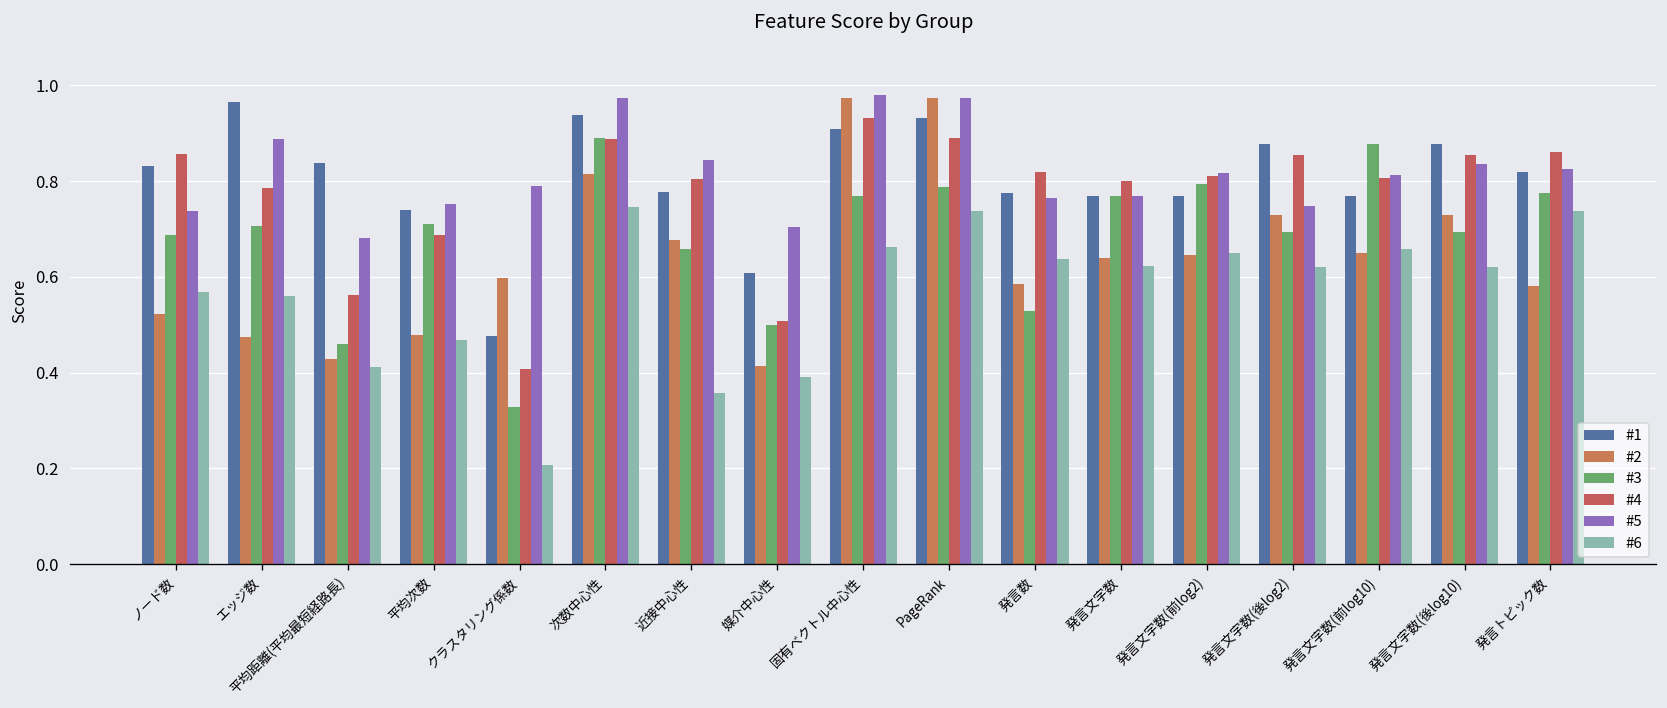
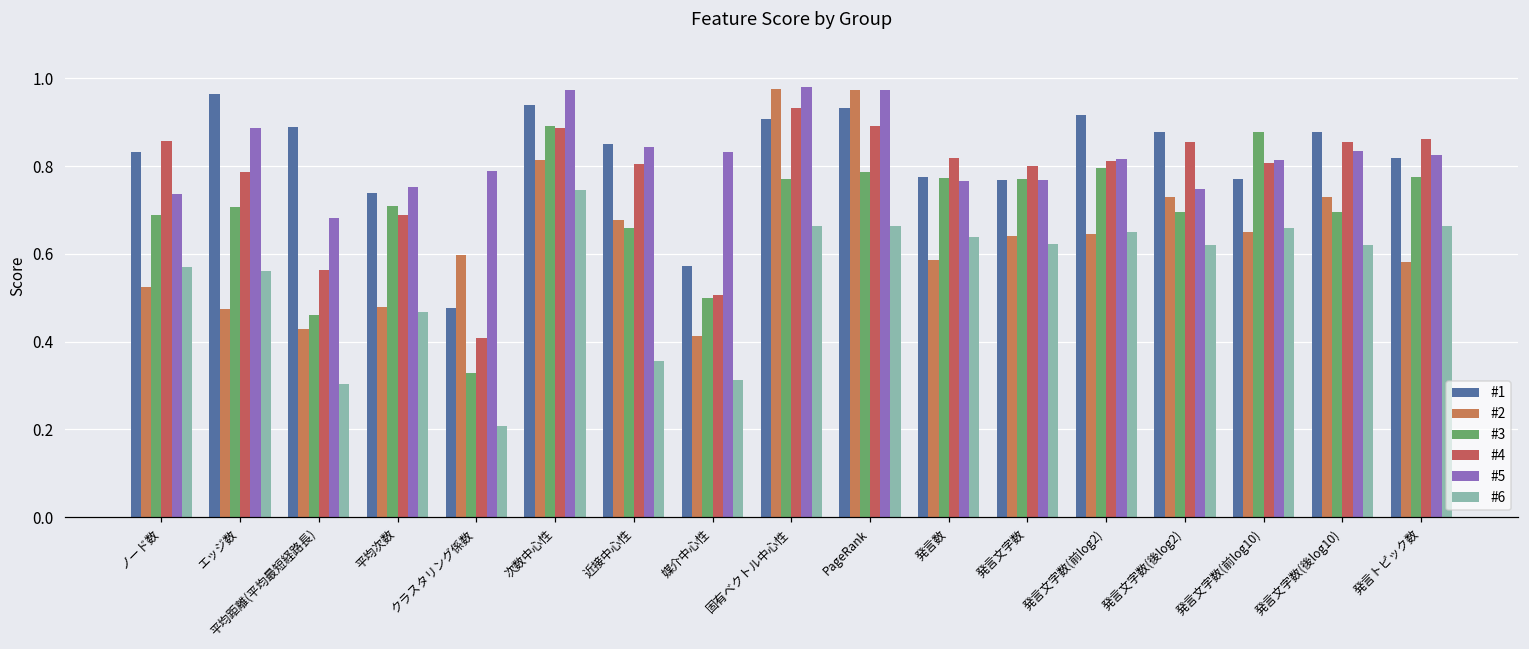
  {
    "#1": {
      "ノード数": 0.83,
      "エッジ数": 0.96,
-     "平均距離(平均最短経路長)": 0.84,
+     "平均距離(平均最短経路長)": 0.89,
      "平均次数": 0.74,
      "クラスタリング係数": 0.48,
      "次数中心性": 0.94,
-     "近接中心性": 0.78,
-     "媒介中心性": 0.61,
+     "近接中心性": 0.85,
+     "媒介中心性": 0.57,
      "固有ベクトル中心性": 0.91,
      "PageRank": 0.93,
      "発言数": 0.78,
      "発言文字数": 0.77,
-     "発言文字数(前log2)": 0.77,
+     "発言文字数(前log2)": 0.92,
      "発言文字数(後log2)": 0.88,
      "発言文字数(前log10)": 0.77,
      "発言文字数(後log10)": 0.88,
      "発言トピック数": 0.82
    },
    "#3": {
      "ノード数": 0.69,
      "エッジ数": 0.71,
      "平均距離(平均最短経路長)": 0.46,
      "平均次数": 0.71,
      "クラスタリング係数": 0.33,
      "次数中心性": 0.89,
      "近接中心性": 0.66,
      "媒介中心性": 0.50,
      "固有ベクトル中心性": 0.77,
      "PageRank": 0.79,
-     "発言数": 0.53,
+     "発言数": 0.77,
      "発言文字数": 0.77,
      "発言文字数(前log2)": 0.79,
      "発言文字数(後log2)": 0.69,
      "発言文字数(前log10)": 0.88,
      "発言文字数(後log10)": 0.69,
      "発言トピック数": 0.78
    },
    "#5": {
      "ノード数": 0.74,
      "エッジ数": 0.89,
      "平均距離(平均最短経路長)": 0.68,
      "平均次数": 0.75,
      "クラスタリング係数": 0.79,
      "次数中心性": 0.97,
      "近接中心性": 0.84,
-     "媒介中心性": 0.71,
+     "媒介中心性": 0.83,
      "固有ベクトル中心性": 0.98,
      "PageRank": 0.97,
      "発言数": 0.77,
      "発言文字数": 0.77,
      "発言文字数(前log2)": 0.82,
      "発言文字数(後log2)": 0.75,
      "発言文字数(前log10)": 0.81,
      "発言文字数(後log10)": 0.84,
      "発言トピック数": 0.83
    },
    "#6": {
      "ノード数": 0.57,
      "エッジ数": 0.56,
-     "平均距離(平均最短経路長)": 0.41,
+     "平均距離(平均最短経路長)": 0.30,
      "平均次数": 0.47,
      "クラスタリング係数": 0.21,
      "次数中心性": 0.75,
      "近接中心性": 0.36,
-     "媒介中心性": 0.39,
+     "媒介中心性": 0.31,
      "固有ベクトル中心性": 0.66,
-     "PageRank": 0.74,
+     "PageRank": 0.66,
      "発言数": 0.64,
      "発言文字数": 0.62,
      "発言文字数(前log2)": 0.65,
      "発言文字数(後log2)": 0.62,
      "発言文字数(前log10)": 0.66,
      "発言文字数(後log10)": 0.62,
-     "発言トピック数": 0.74
+     "発言トピック数": 0.66
    }
  }
